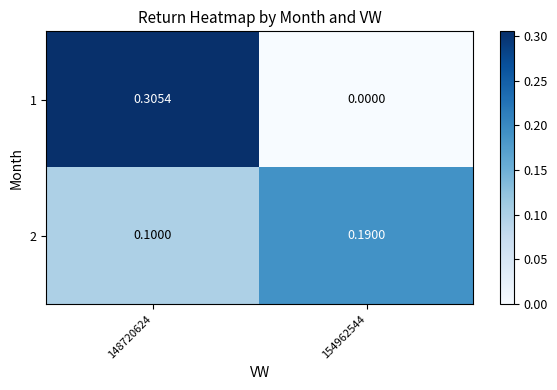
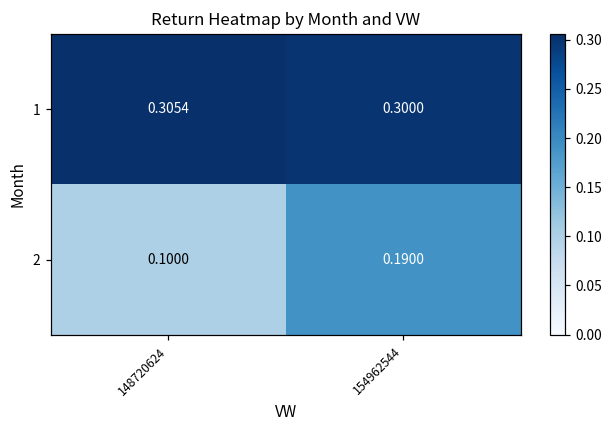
  {
    "1": {
      "148720624": 0.3054,
-     "154962544": 0.0000
+     "154962544": 0.3000
    },
    "2": {
      "148720624": 0.1000,
      "154962544": 0.1900
    }
  }
